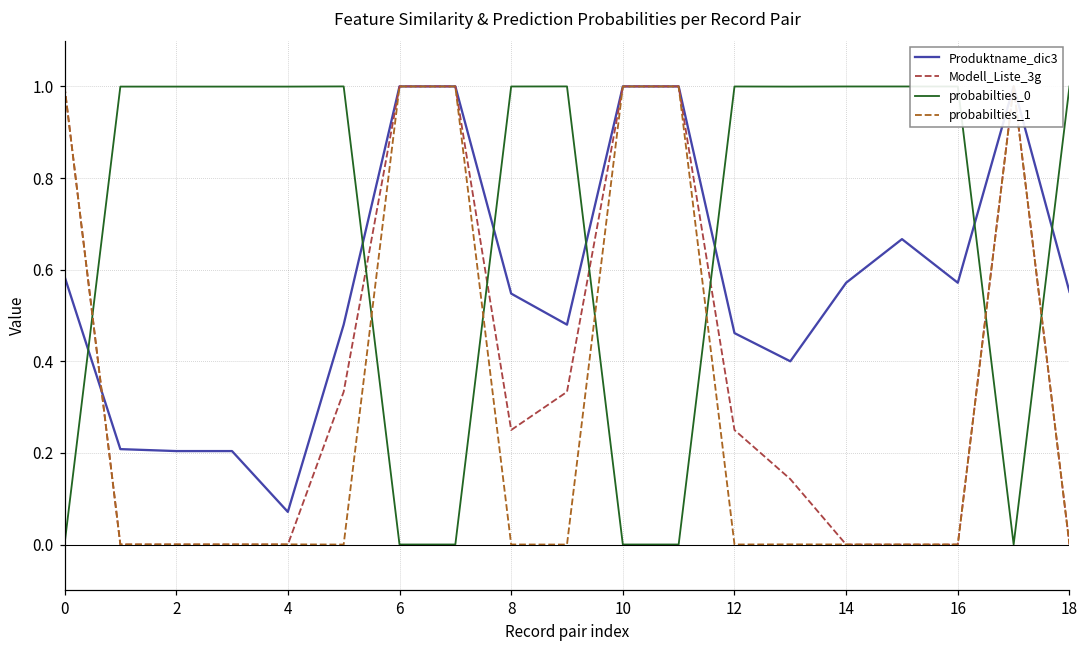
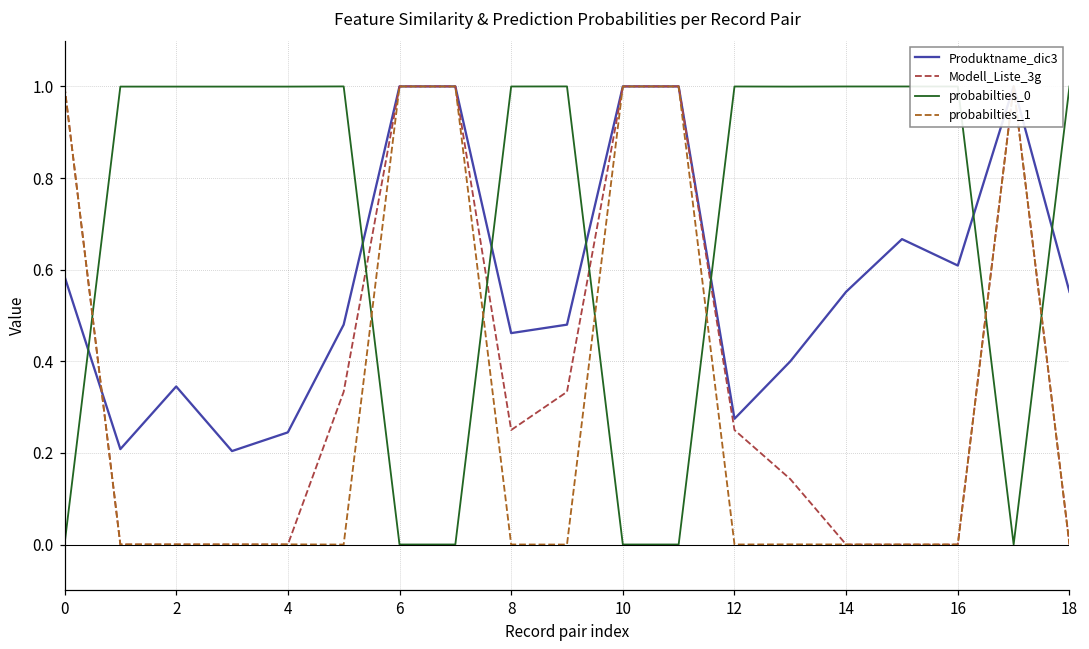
  {
    "Produktname_dic3": {
      "0": 0.59,
-     "2": 0.20,
-     "4": 0.07,
-     "8": 0.55,
-     "12": 0.46,
-     "14": 0.57,
-     "16": 0.57,
+     "2": 0.35,
+     "4": 0.24,
+     "8": 0.46,
+     "12": 0.27,
+     "14": 0.55,
+     "16": 0.61,
      "18": 0.55
    },
    "probabilties_0": {
      "0": 0.00,
      "2": 1.00,
      "4": 1.00,
      "6": 0.00,
      "8": 1.00,
      "10": 0.00,
      "12": 1.00,
      "14": 1.00,
      "18": 1.00
    }
  }
